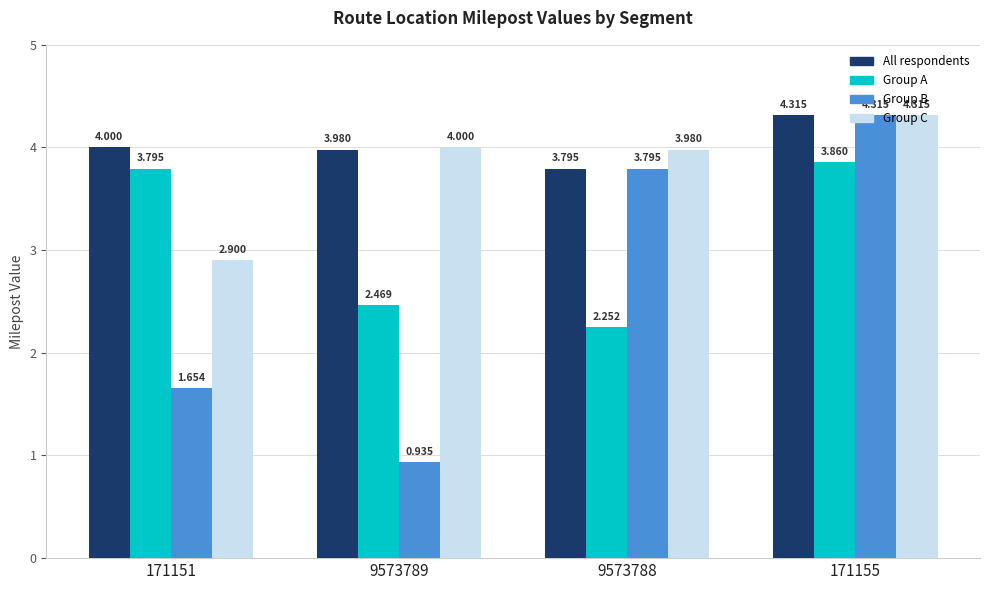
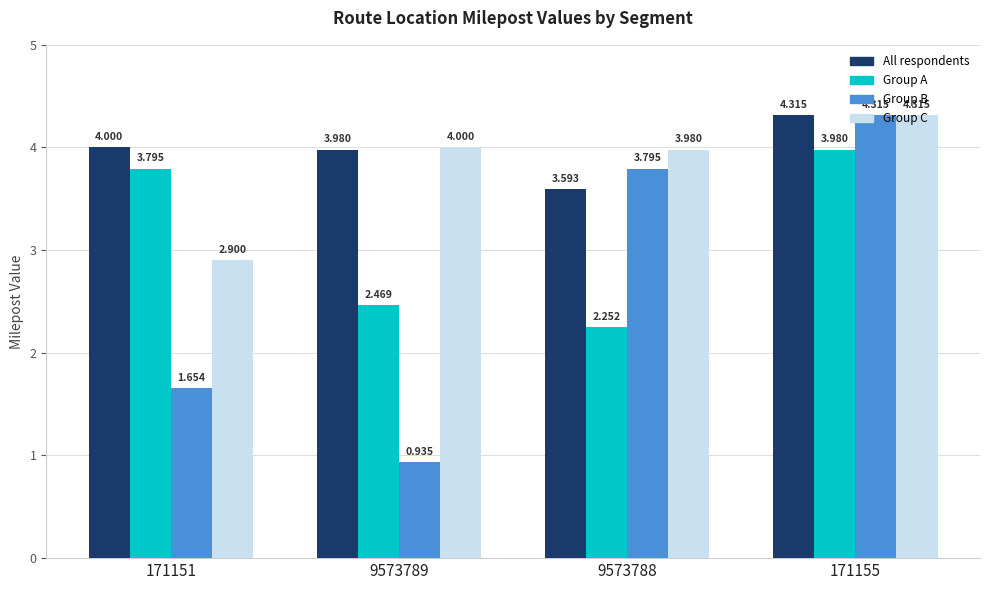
  {
    "All respondents": {
      "171151": 4.000,
      "9573789": 3.980,
-     "9573788": 3.795,
+     "9573788": 3.593,
      "171155": 4.315
    },
    "Group A": {
      "171151": 3.795,
      "9573789": 2.469,
      "9573788": 2.252,
-     "171155": 3.860
+     "171155": 3.980
    },
    "Group B": {
      "171151": 1.654,
      "9573789": 0.935,
      "9573788": 3.795,
      "171155": 4.315
    },
    "Group C": {
      "171151": 2.900,
      "9573789": 4.000,
      "9573788": 3.980,
      "171155": 4.315
    }
  }
